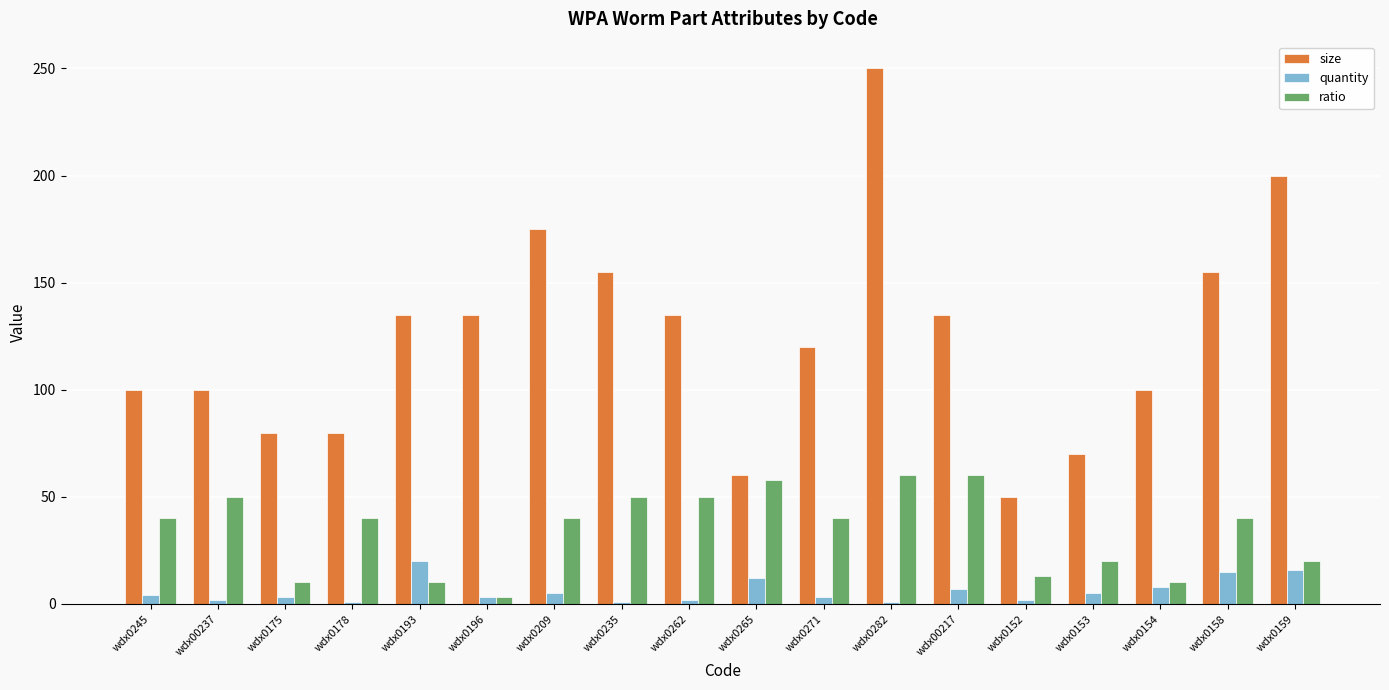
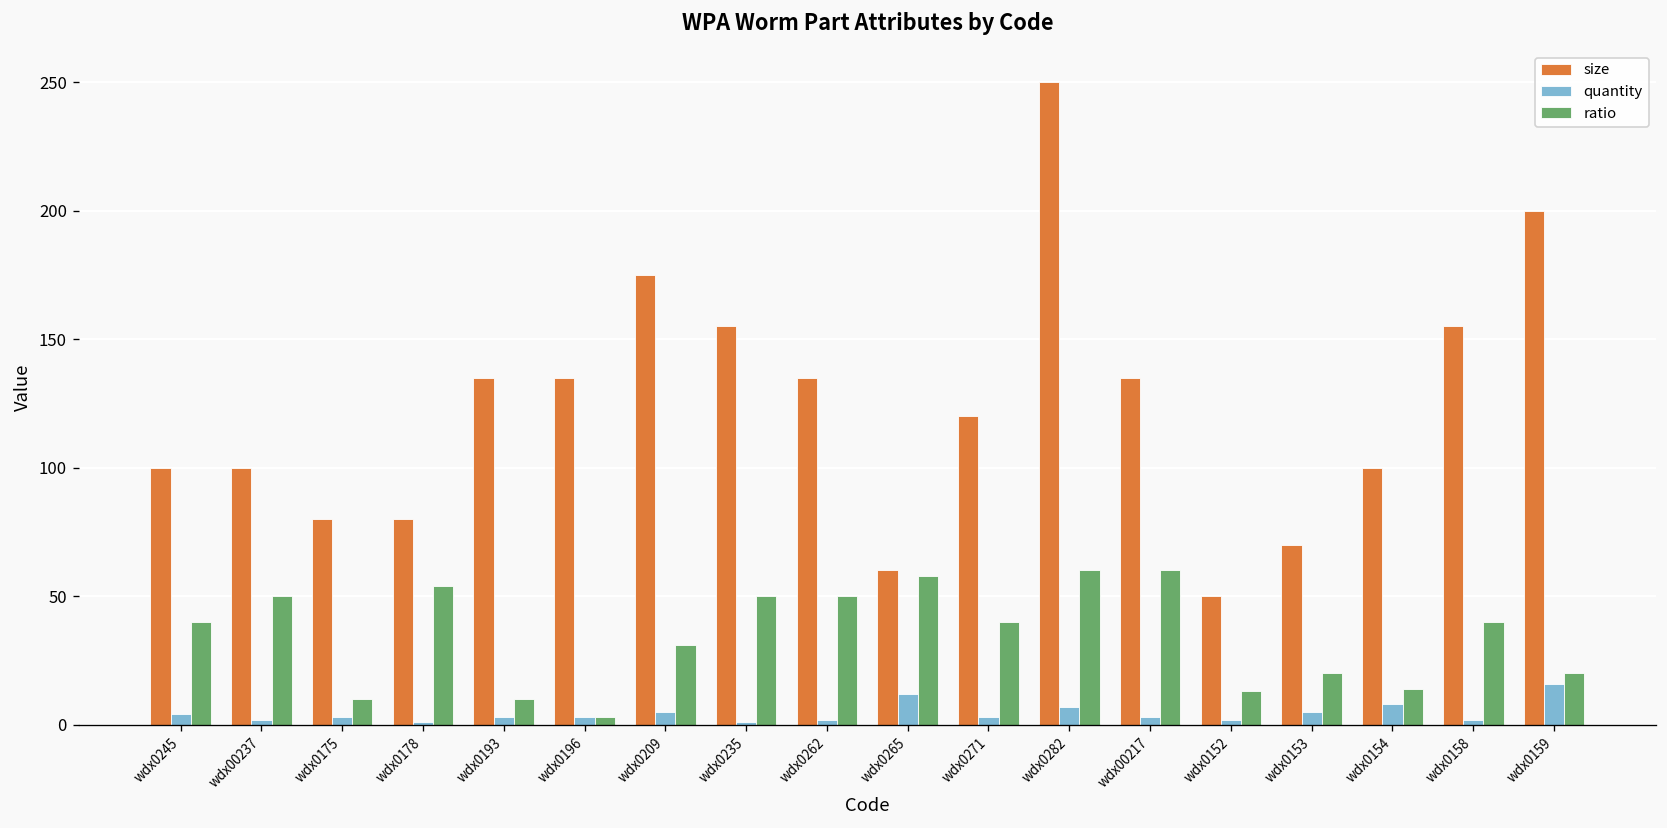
  {
    "size": {
      "wdx0245": 100,
      "wdx00237": 100,
      "wdx0175": 80,
      "wdx0178": 80,
      "wdx0193": 135,
      "wdx0196": 135,
      "wdx0209": 175,
      "wdx0235": 155,
      "wdx0262": 135,
      "wdx0265": 60,
      "wdx0271": 120,
      "wdx0282": 250,
      "wdx00217": 135,
      "wdx0152": 50,
      "wdx0153": 70,
      "wdx0154": 100,
      "wdx0158": 155,
      "wdx0159": 200
    },
    "quantity": {
      "wdx0245": 4,
      "wdx00237": 2,
      "wdx0175": 3,
-     "wdx0193": 20,
+     "wdx0193": 3,
      "wdx0196": 3,
      "wdx0209": 5,
      "wdx0262": 2,
      "wdx0265": 12,
      "wdx0271": 3,
-     "wdx0282": 1,
-     "wdx00217": 7,
+     "wdx0282": 7,
+     "wdx00217": 3,
      "wdx0152": 2,
      "wdx0153": 5,
      "wdx0154": 8,
-     "wdx0158": 15,
+     "wdx0158": 2,
      "wdx0159": 16
    },
    "ratio": {
      "wdx0245": 40,
      "wdx00237": 50,
      "wdx0175": 10,
-     "wdx0178": 40,
+     "wdx0178": 54,
      "wdx0193": 10,
      "wdx0196": 3,
-     "wdx0209": 40,
+     "wdx0209": 31,
      "wdx0235": 50,
      "wdx0262": 50,
      "wdx0265": 58,
      "wdx0271": 40,
      "wdx0282": 60,
      "wdx00217": 60,
      "wdx0152": 13,
      "wdx0153": 20,
-     "wdx0154": 10,
+     "wdx0154": 14,
      "wdx0158": 40,
      "wdx0159": 20
    }
  }
